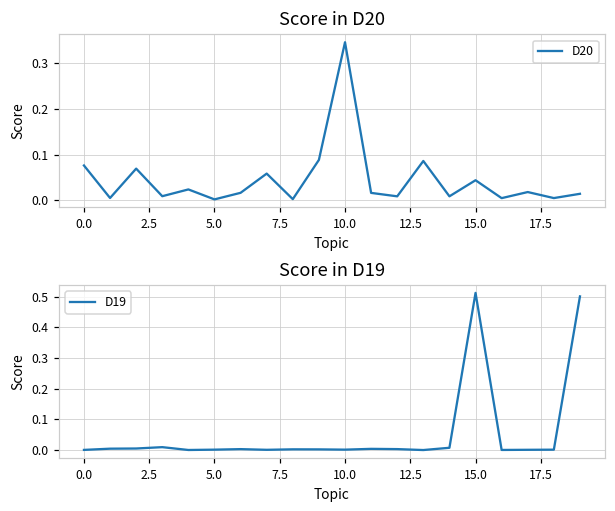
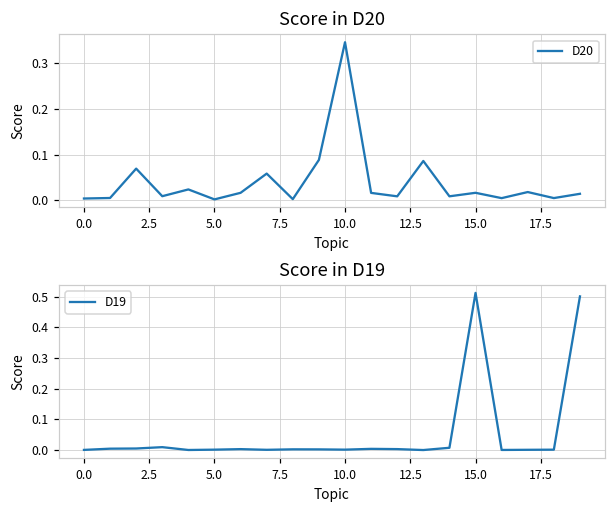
  {
    "Score in D20": {
-     "0.0": 0.08,
+     "0.0": 0.00,
      "5.0": 0.00,
      "10.0": 0.35,
-     "15.0": 0.04
+     "15.0": 0.02
    },
    "Score in D19": {
      "0.0": 0.00,
      "5.0": 0.00,
      "10.0": 0.00,
      "15.0": 0.51
    }
  }
